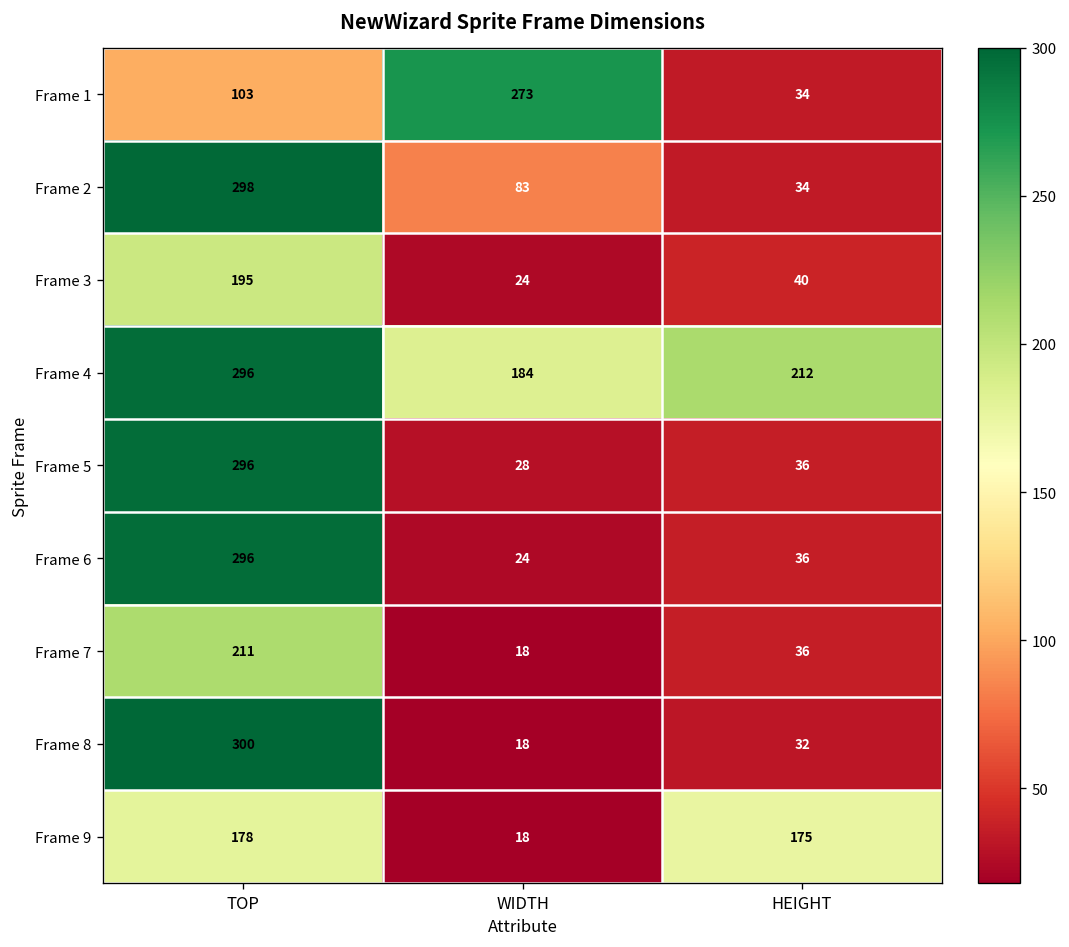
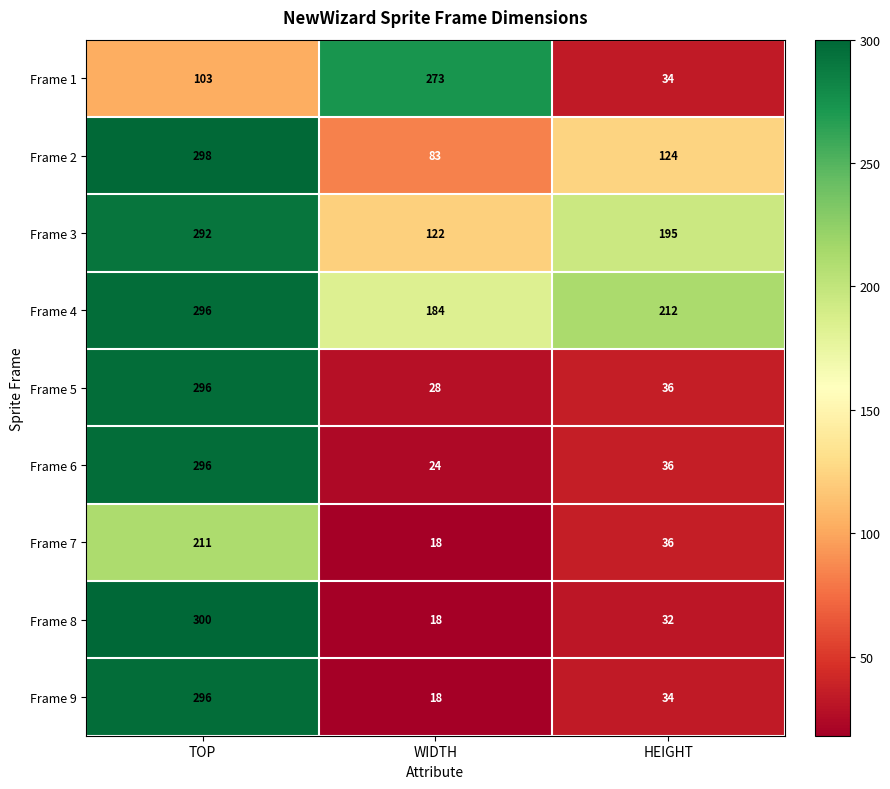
  {
    "Frame 1": {
      "TOP": 103,
      "WIDTH": 273,
      "HEIGHT": 34
    },
    "Frame 2": {
      "TOP": 298,
      "WIDTH": 83,
-     "HEIGHT": 34
+     "HEIGHT": 124
    },
    "Frame 3": {
-     "TOP": 195,
-     "WIDTH": 24,
-     "HEIGHT": 40
+     "TOP": 292,
+     "WIDTH": 122,
+     "HEIGHT": 195
    },
    "Frame 4": {
      "TOP": 296,
      "WIDTH": 184,
      "HEIGHT": 212
    },
    "Frame 5": {
      "TOP": 296,
      "WIDTH": 28,
      "HEIGHT": 36
    },
    "Frame 6": {
      "TOP": 296,
      "WIDTH": 24,
      "HEIGHT": 36
    },
    "Frame 7": {
      "TOP": 211,
      "WIDTH": 18,
      "HEIGHT": 36
    },
    "Frame 8": {
      "TOP": 300,
      "WIDTH": 18,
      "HEIGHT": 32
    },
    "Frame 9": {
-     "TOP": 178,
+     "TOP": 296,
      "WIDTH": 18,
-     "HEIGHT": 175
+     "HEIGHT": 34
    }
  }
